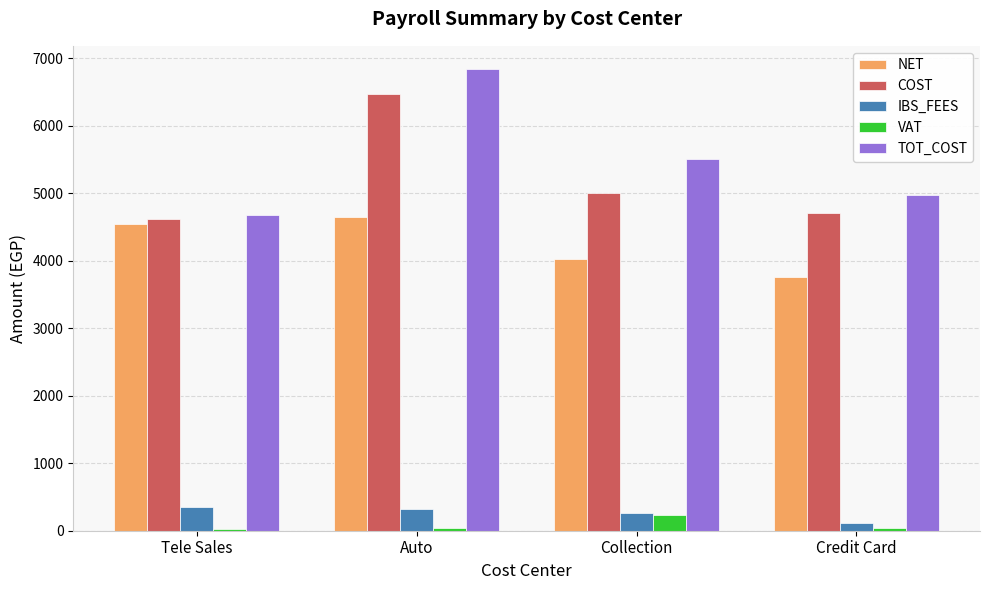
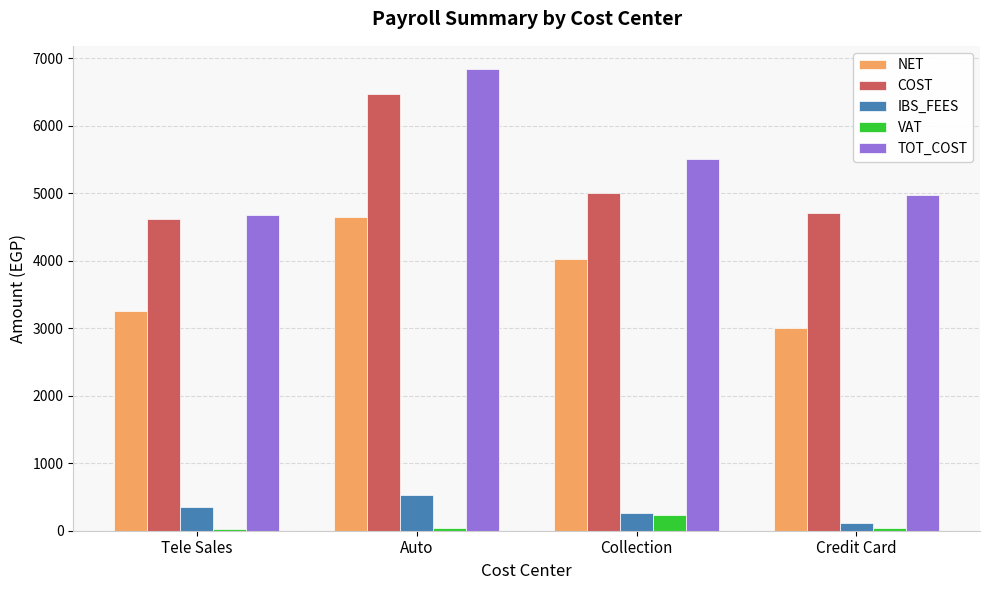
  {
    "NET": {
-     "Tele Sales": 4500,
+     "Tele Sales": 3300,
      "Auto": 4600,
      "Collection": 4000,
-     "Credit Card": 3800
+     "Credit Card": 3000
    },
    "COST": {
      "Tele Sales": 4600,
      "Auto": 6500,
      "Collection": 5000,
      "Credit Card": 4700
    },
    "IBS_FEES": {
      "Tele Sales": 400,
-     "Auto": 300,
+     "Auto": 500,
      "Collection": 300,
      "Credit Card": 100
    },
    "VAT": {
      "Auto": 0,
      "Collection": 200
    },
    "TOT_COST": {
      "Tele Sales": 4700,
      "Auto": 6800,
      "Collection": 5500,
      "Credit Card": 5000
    }
  }
